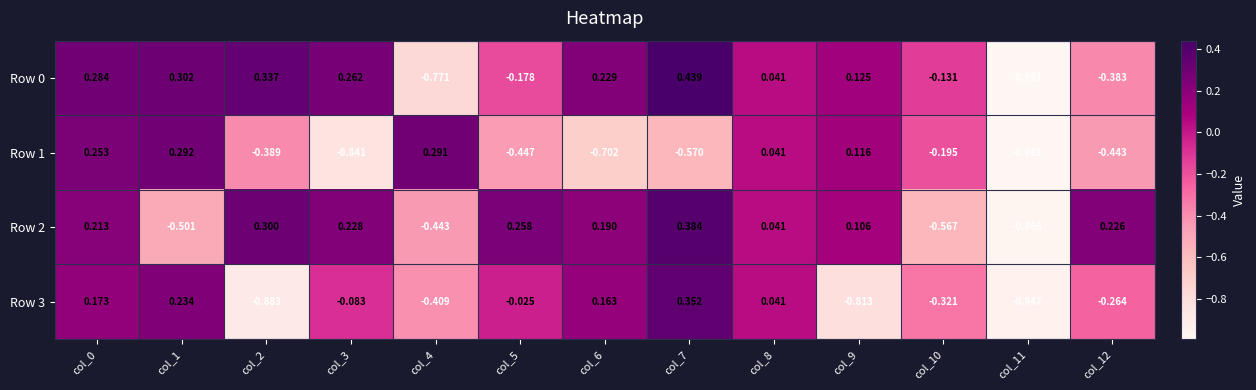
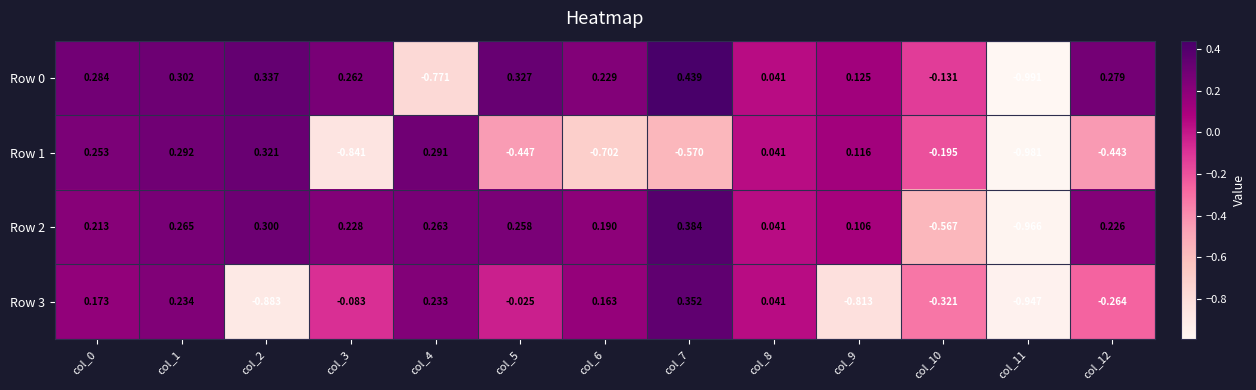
  {
    "Row 0": {
      "col_0": 0.284,
      "col_1": 0.302,
      "col_2": 0.337,
      "col_3": 0.262,
-     "col_5": -0.178,
+     "col_5": 0.327,
      "col_6": 0.229,
      "col_7": 0.439,
      "col_8": 0.041,
      "col_9": 0.125,
      "col_10": -0.131,
-     "col_12": -0.383
+     "col_12": 0.279
    },
    "Row 1": {
      "col_0": 0.253,
      "col_1": 0.292,
-     "col_2": -0.389,
+     "col_2": 0.321,
      "col_4": 0.291,
      "col_5": -0.447,
      "col_6": -0.702,
      "col_7": -0.570,
      "col_8": 0.041,
      "col_9": 0.116,
      "col_10": -0.195,
      "col_12": -0.443
    },
    "Row 2": {
      "col_0": 0.213,
-     "col_1": -0.501,
+     "col_1": 0.265,
      "col_2": 0.300,
      "col_3": 0.228,
-     "col_4": -0.443,
+     "col_4": 0.263,
      "col_5": 0.258,
      "col_6": 0.190,
      "col_7": 0.384,
      "col_8": 0.041,
      "col_9": 0.106,
      "col_10": -0.567,
      "col_12": 0.226
    },
    "Row 3": {
      "col_0": 0.173,
      "col_1": 0.234,
      "col_3": -0.083,
-     "col_4": -0.409,
+     "col_4": 0.233,
      "col_5": -0.025,
      "col_6": 0.163,
      "col_7": 0.352,
      "col_8": 0.041,
      "col_10": -0.321,
      "col_12": -0.264
    }
  }
